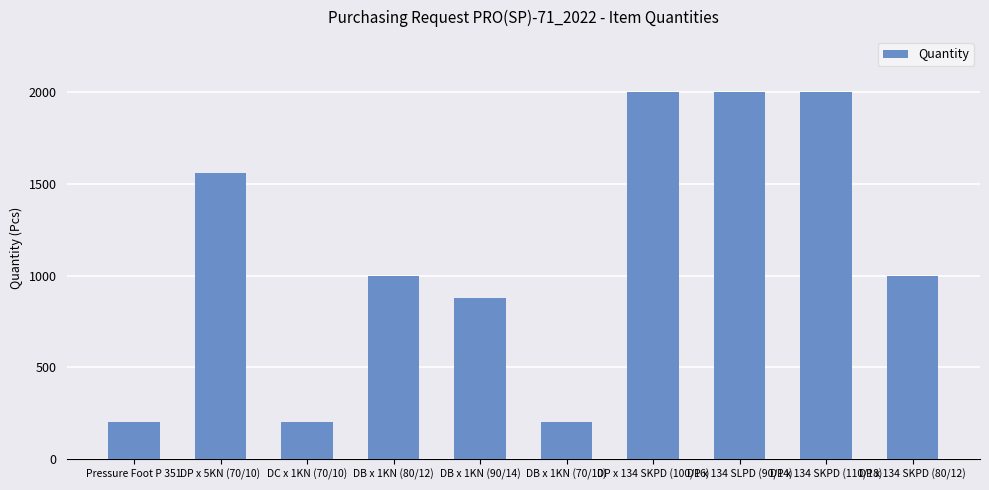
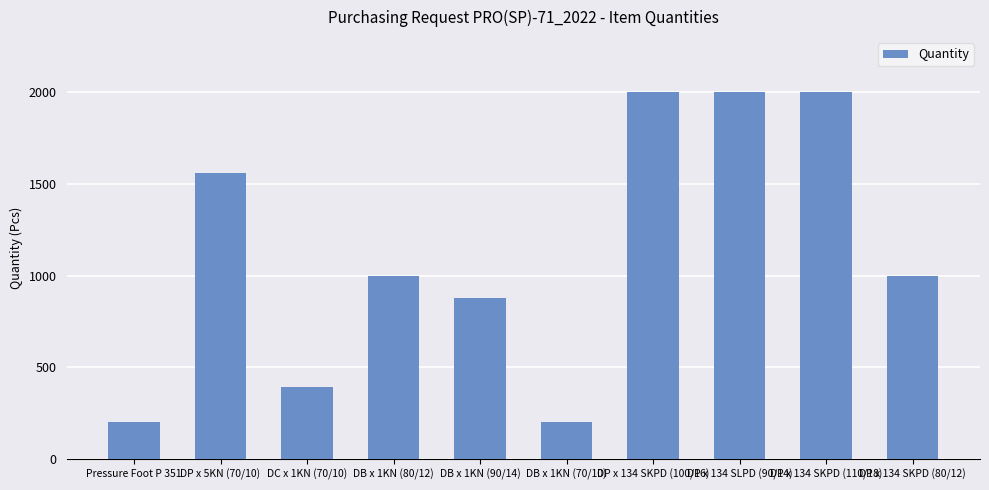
  {
    "Pressure Foot P 351": 200,
    "DP x 5KN (70/10)": 1560,
-   "DC x 1KN (70/10)": 200,
+   "DC x 1KN (70/10)": 390,
    "DB x 1KN (80/12)": 1000,
    "DB x 1KN (90/14)": 880,
    "DB x 1KN (70/10)": 200
  }
